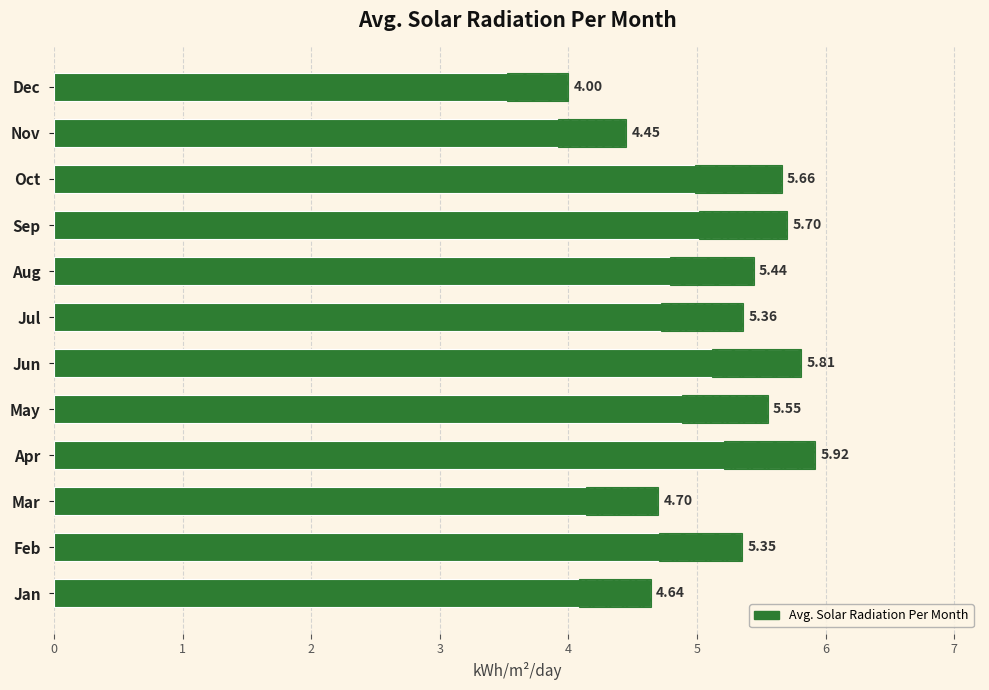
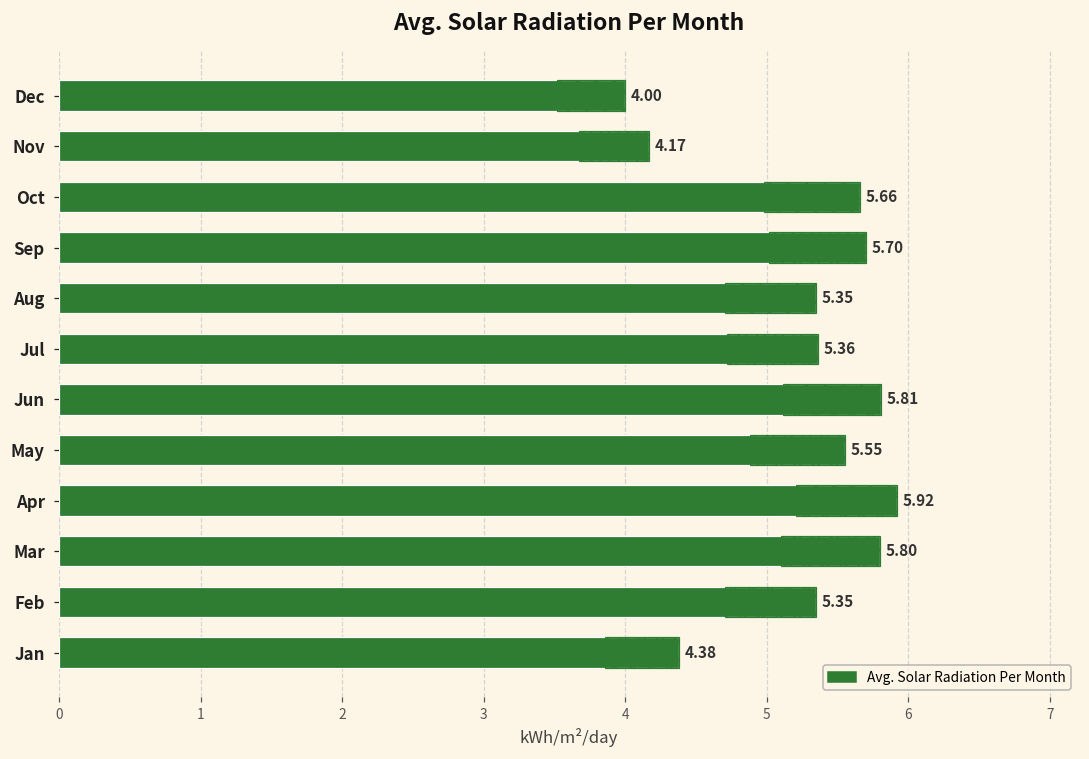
  {
    "Avg. Solar Radiation Per Month": {
      "Dec": 4.00,
-     "Nov": 4.45,
+     "Nov": 4.17,
      "Oct": 5.66,
      "Sep": 5.70,
-     "Aug": 5.44,
+     "Aug": 5.35,
      "Jul": 5.36,
      "Jun": 5.81,
      "May": 5.55,
      "Apr": 5.92,
-     "Mar": 4.70,
+     "Mar": 5.80,
      "Feb": 5.35,
-     "Jan": 4.64
+     "Jan": 4.38
    }
  }
